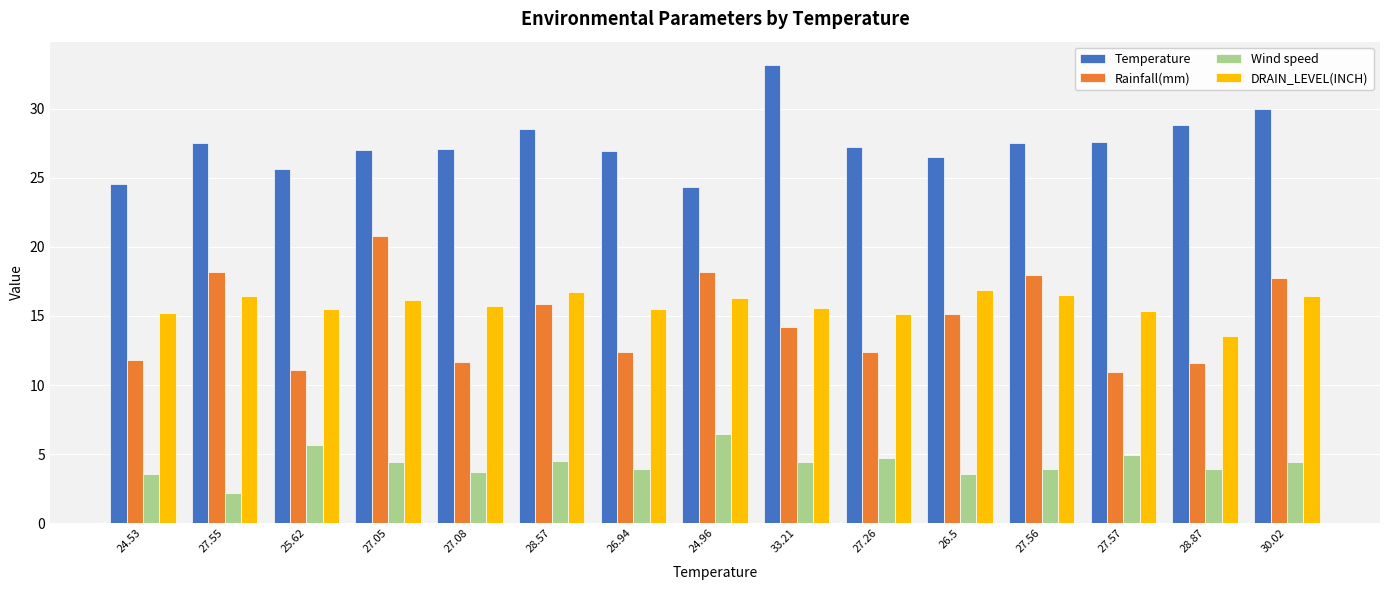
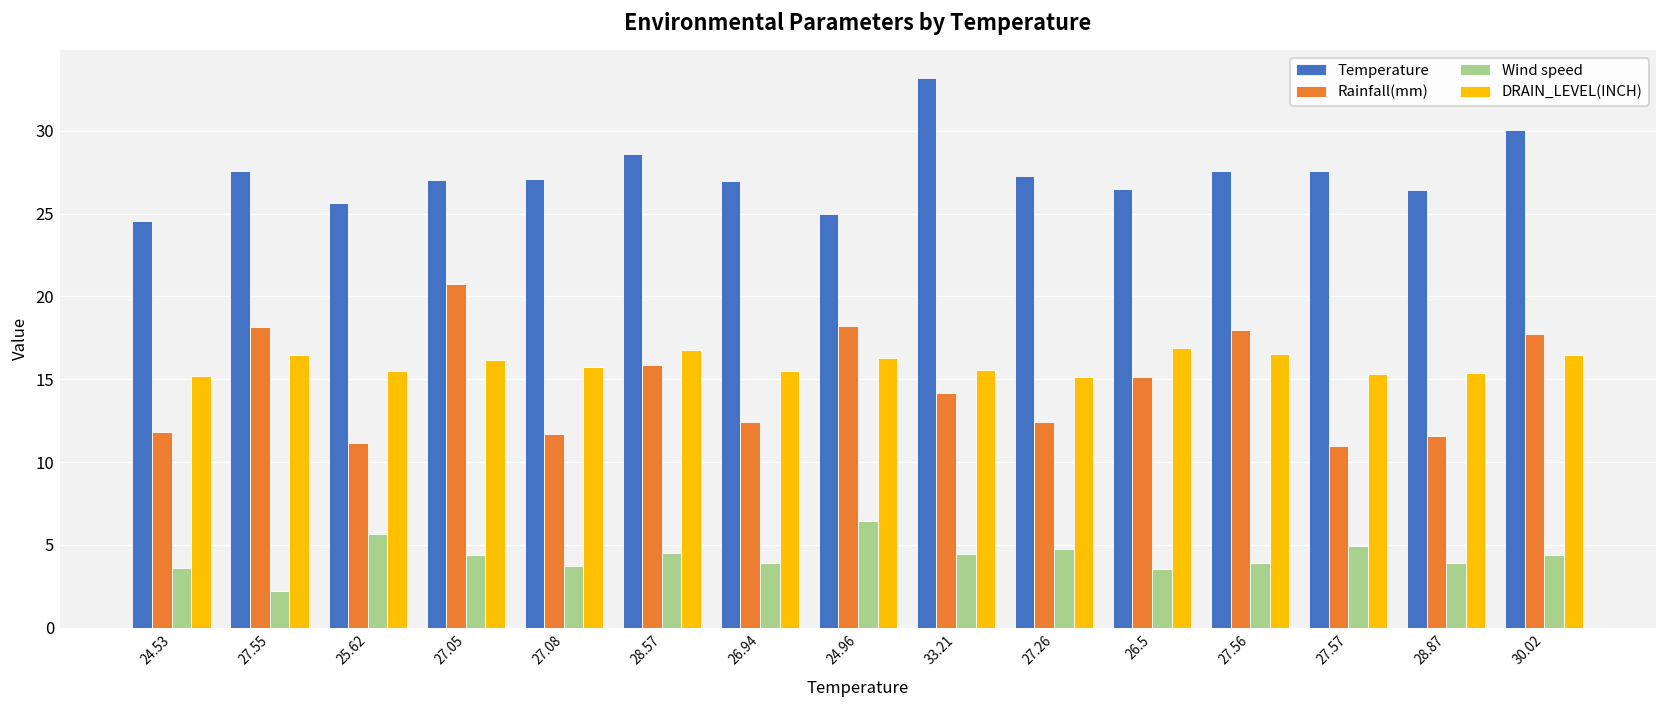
  {
    "Temperature": {
      "24.53": 24.5,
      "27.55": 27.6,
      "25.62": 25.6,
      "27.05": 27.1,
      "27.08": 27.1,
      "28.57": 28.6,
      "26.94": 26.9,
-     "24.96": 24.4,
+     "24.96": 25.0,
      "33.21": 33.2,
      "27.26": 27.3,
      "26.5": 26.5,
      "27.56": 27.6,
      "27.57": 27.6,
-     "28.87": 28.9,
+     "28.87": 26.4,
      "30.02": 30.0
    },
    "Rainfall(mm)": {
      "24.53": 11.8,
      "27.55": 18.2,
      "25.62": 11.1,
      "27.05": 20.8,
      "27.08": 11.7,
      "28.57": 15.9,
      "26.94": 12.4,
      "24.96": 18.2,
      "33.21": 14.2,
      "27.26": 12.4,
      "26.5": 15.1,
      "27.56": 18.0,
      "27.57": 10.9,
      "28.87": 11.6,
      "30.02": 17.8
    },
    "Wind speed": {
      "24.53": 3.6,
      "27.55": 2.2,
      "25.62": 5.7,
      "27.05": 4.4,
      "27.08": 3.7,
      "28.57": 4.5,
      "26.94": 3.9,
      "24.96": 6.4,
      "33.21": 4.4,
      "27.26": 4.7,
      "26.5": 3.6,
      "27.56": 3.9,
      "27.57": 4.9,
      "28.87": 3.9,
      "30.02": 4.4
    },
    "DRAIN_LEVEL(INCH)": {
      "24.53": 15.2,
      "27.55": 16.5,
      "25.62": 15.5,
      "27.05": 16.2,
      "27.08": 15.7,
      "28.57": 16.8,
      "26.94": 15.5,
      "24.96": 16.3,
      "33.21": 15.6,
      "27.26": 15.1,
      "26.5": 16.9,
      "27.56": 16.5,
      "27.57": 15.3,
-     "28.87": 13.6,
+     "28.87": 15.4,
      "30.02": 16.4
    }
  }
